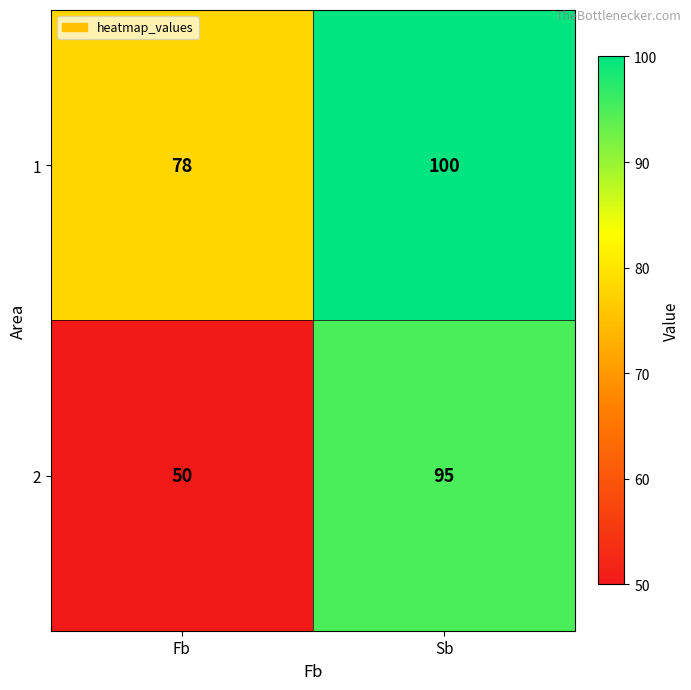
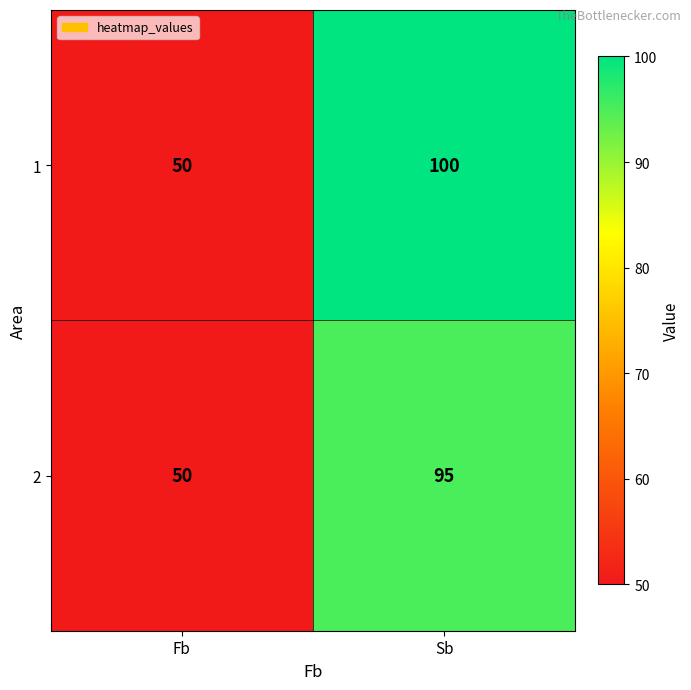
  {
    "1": {
-     "Fb": 78,
+     "Fb": 50,
      "Sb": 100
    },
    "2": {
      "Fb": 50,
      "Sb": 95
    }
  }
